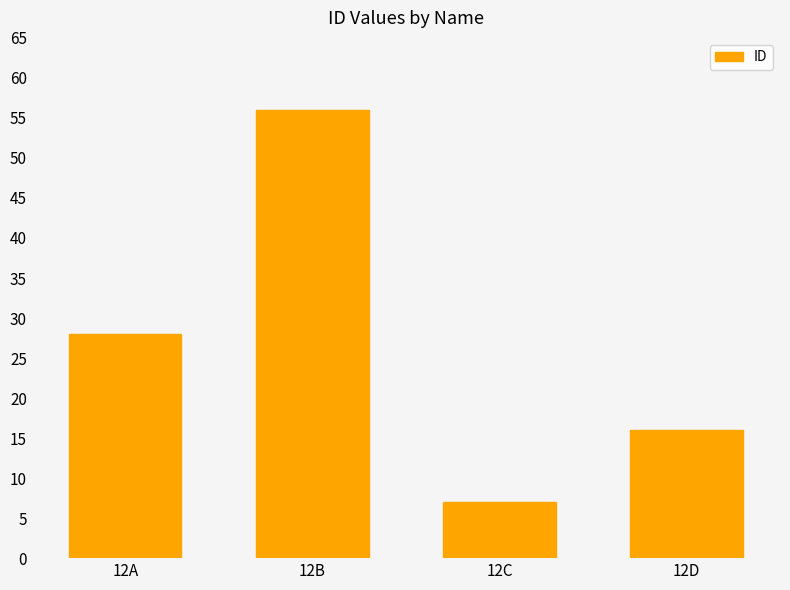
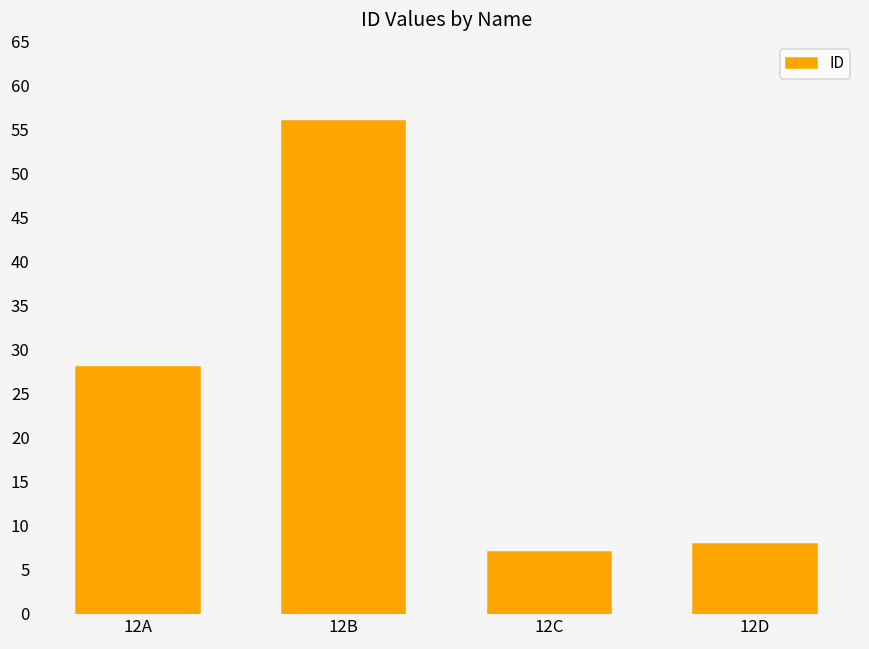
  {
    "12A": 28,
    "12B": 56,
    "12C": 7,
-   "12D": 16
+   "12D": 8
  }
